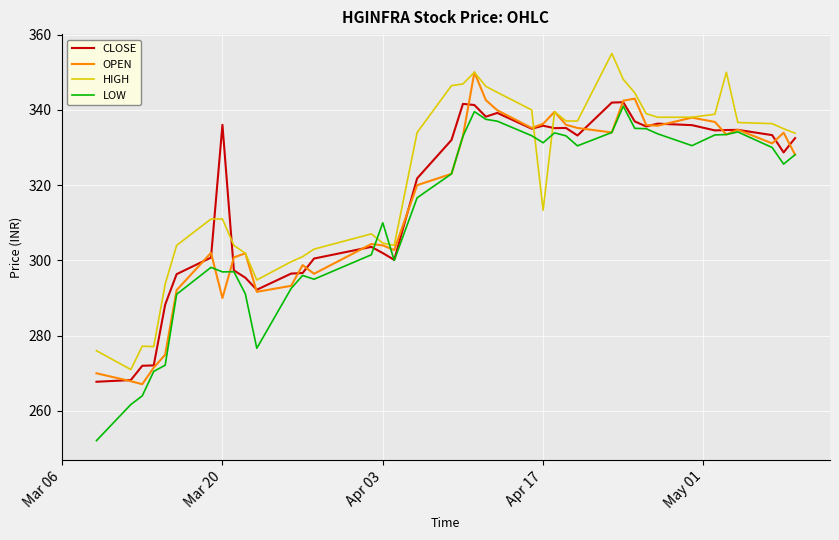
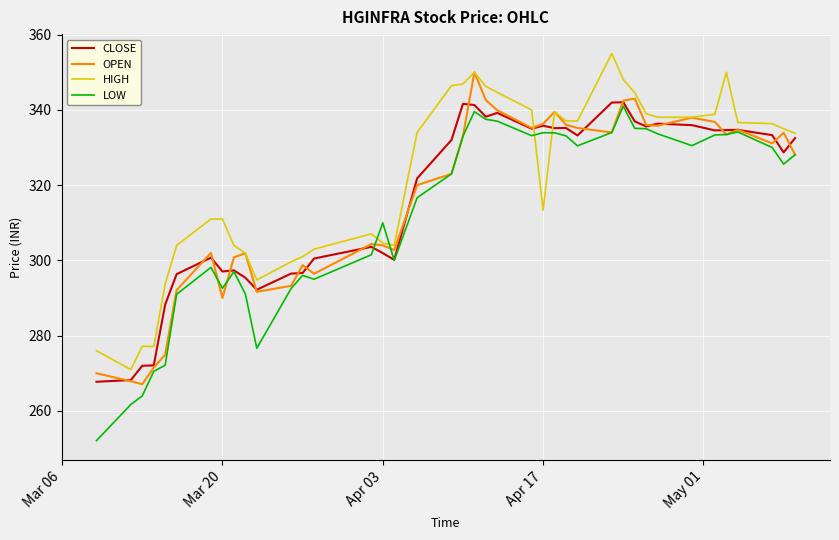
  {
    "CLOSE": {
-     "Mar 20": 336,
+     "Mar 20": 297,
      "Apr 03": 302
    },
    "OPEN": {
      "Mar 20": 290
    },
    "HIGH": {
      "Mar 20": 311,
      "Apr 17": 313
    },
    "LOW": {
-     "Mar 20": 297,
+     "Mar 20": 293,
      "Apr 03": 310,
-     "Apr 17": 331
+     "Apr 17": 334
    }
  }
